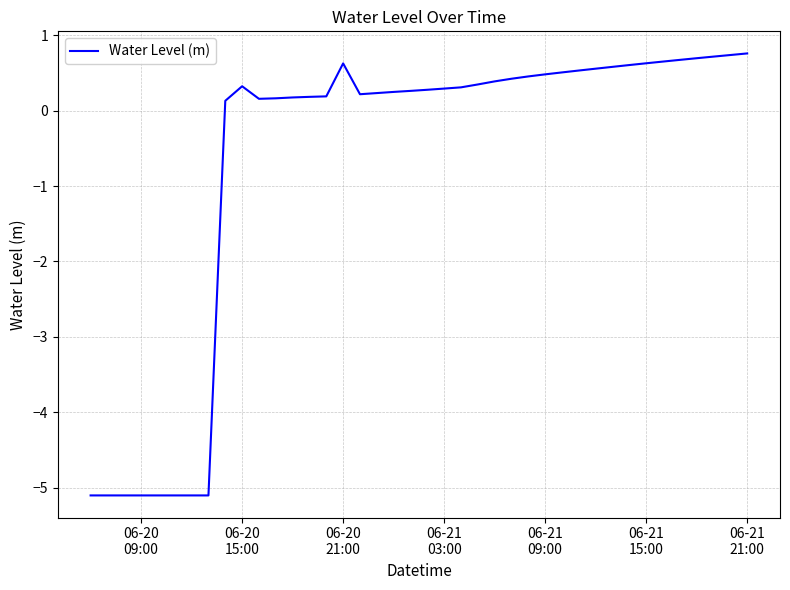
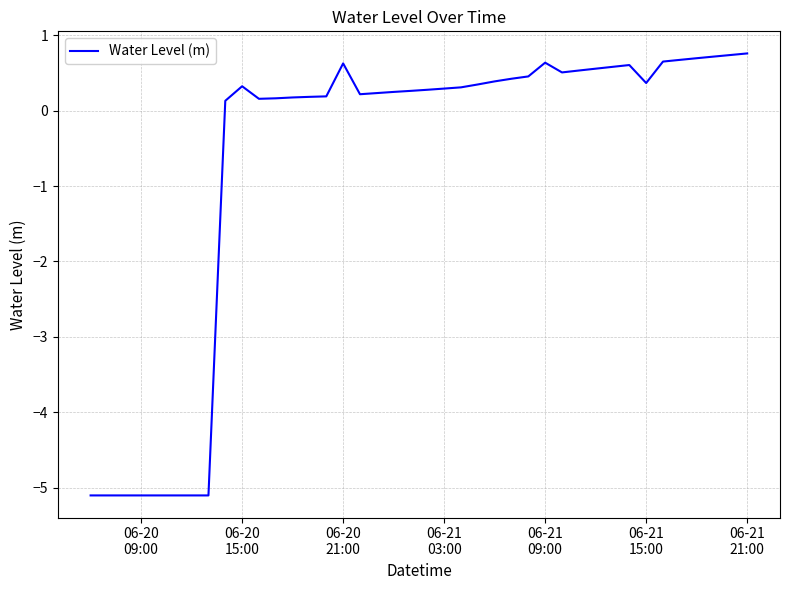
  {
    "06-20 09:00": -5.1,
    "06-20 15:00": 0.3,
    "06-20 21:00": 0.6,
    "06-21 03:00": 0.3,
-   "06-21 09:00": 0.5,
-   "06-21 15:00": 0.6,
+   "06-21 09:00": 0.6,
+   "06-21 15:00": 0.4,
    "06-21 21:00": 0.8
  }
